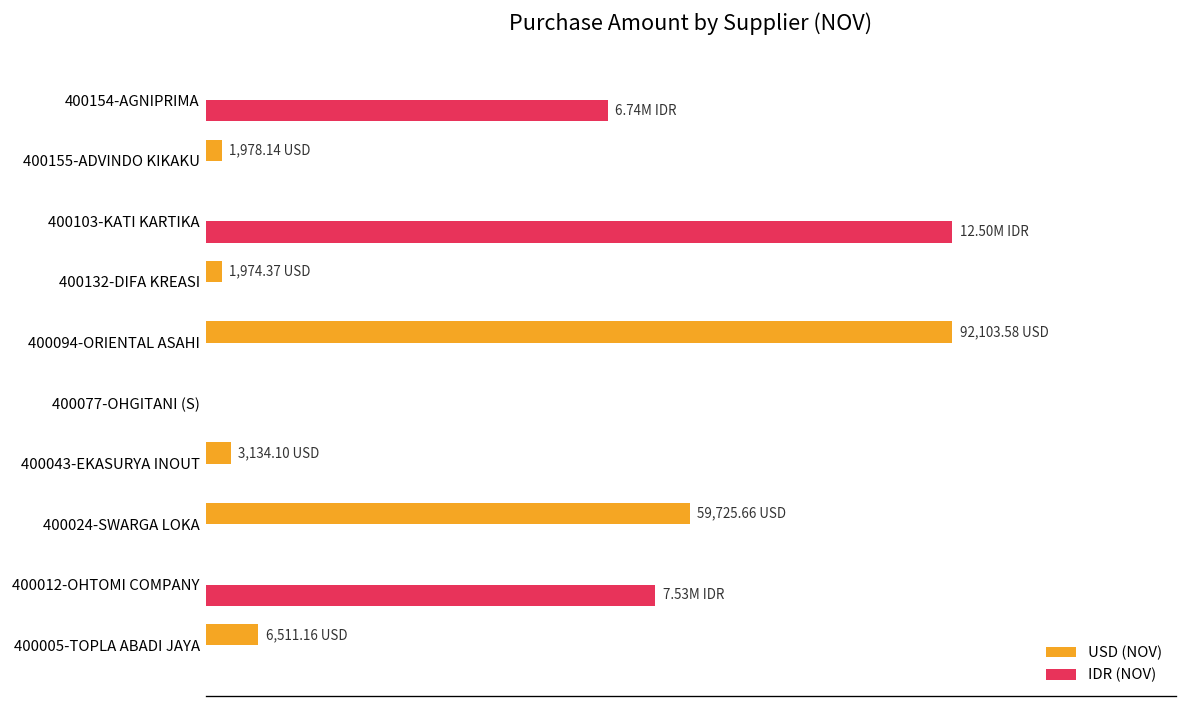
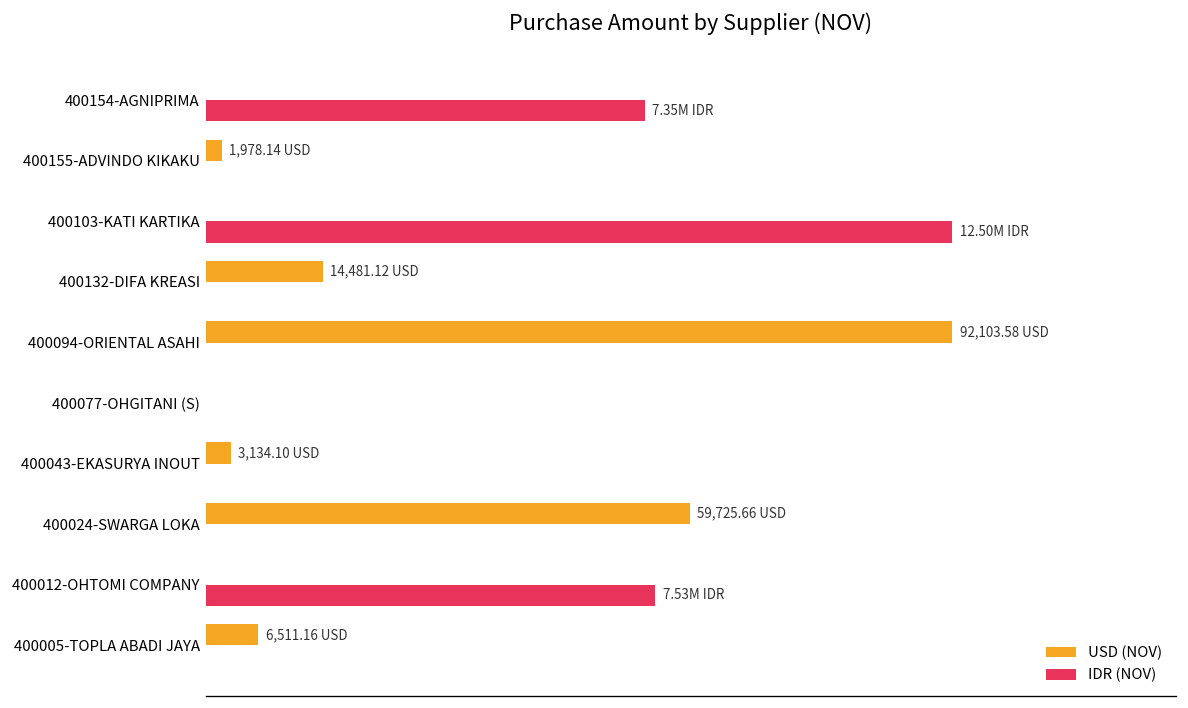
  {
    "USD (NOV)": {
-     "400132-DIFA KREASI": "1,974.37"
+     "400132-DIFA KREASI": "14,481.12"
    },
    "IDR (NOV)": {
-     "400154-AGNIPRIMA": "6.74M"
+     "400154-AGNIPRIMA": "7.35M"
    }
  }
